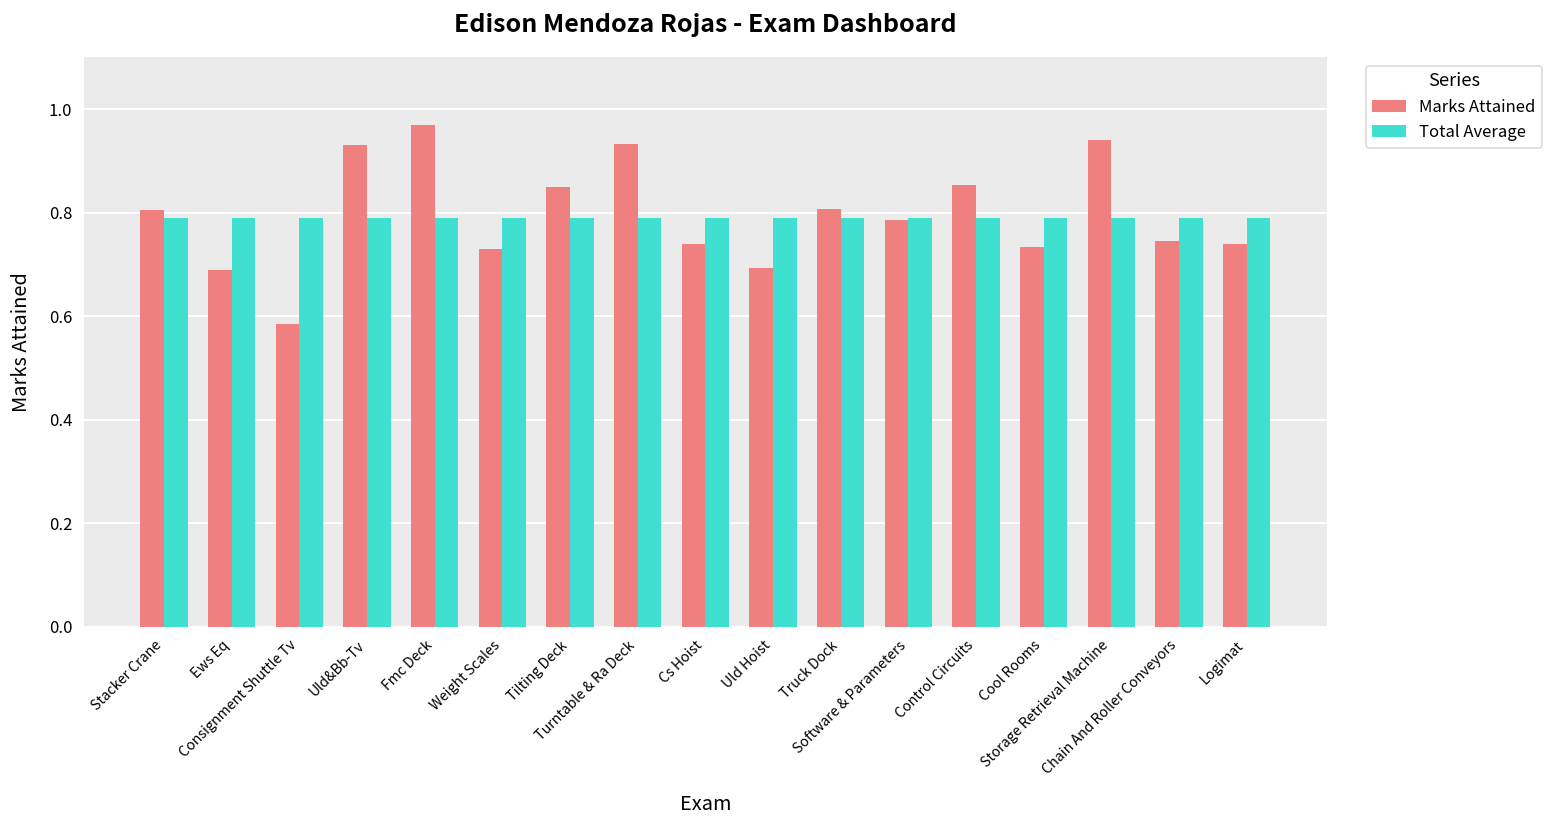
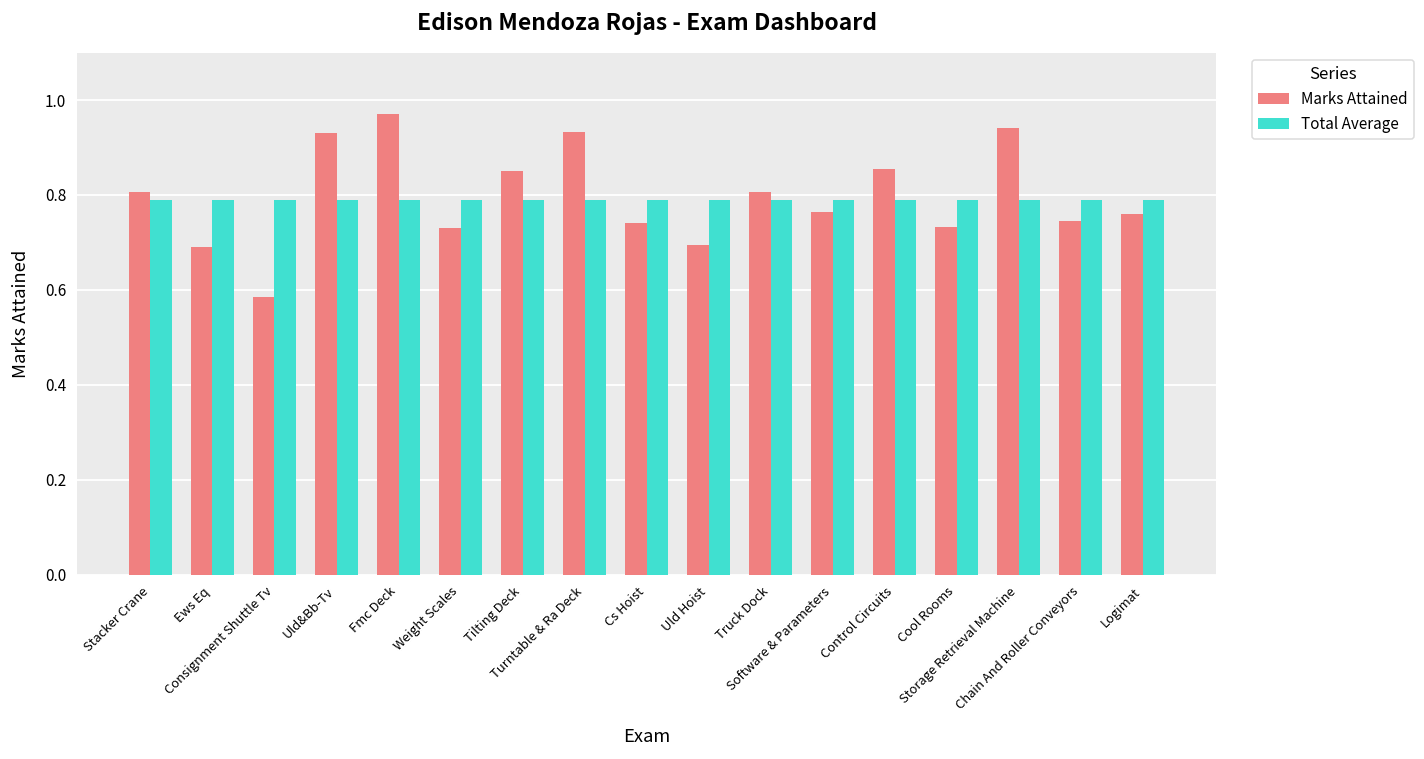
  {
    "Marks Attained": {
      "Stacker Crane": 0.81,
      "Ews Eq": 0.69,
      "Consignment Shuttle Tv": 0.58,
      "Uld&Bb-Tv": 0.93,
      "Fmc Deck": 0.97,
      "Weight Scales": 0.73,
      "Tilting Deck": 0.85,
      "Turntable & Ra Deck": 0.93,
      "Cs Hoist": 0.74,
      "Uld Hoist": 0.69,
      "Truck Dock": 0.81,
-     "Software & Parameters": 0.79,
+     "Software & Parameters": 0.76,
      "Control Circuits": 0.85,
      "Cool Rooms": 0.73,
      "Storage Retrieval Machine": 0.94,
      "Chain And Roller Conveyors": 0.75,
-     "Logimat": 0.74
+     "Logimat": 0.76
    },
    "Total Average": {
      "Stacker Crane": 0.79,
      "Ews Eq": 0.79,
      "Consignment Shuttle Tv": 0.79,
      "Uld&Bb-Tv": 0.79,
      "Fmc Deck": 0.79,
      "Weight Scales": 0.79,
      "Tilting Deck": 0.79,
      "Turntable & Ra Deck": 0.79,
      "Cs Hoist": 0.79,
      "Uld Hoist": 0.79,
      "Truck Dock": 0.79,
      "Software & Parameters": 0.79,
      "Control Circuits": 0.79,
      "Cool Rooms": 0.79,
      "Storage Retrieval Machine": 0.79,
      "Chain And Roller Conveyors": 0.79,
      "Logimat": 0.79
    }
  }
